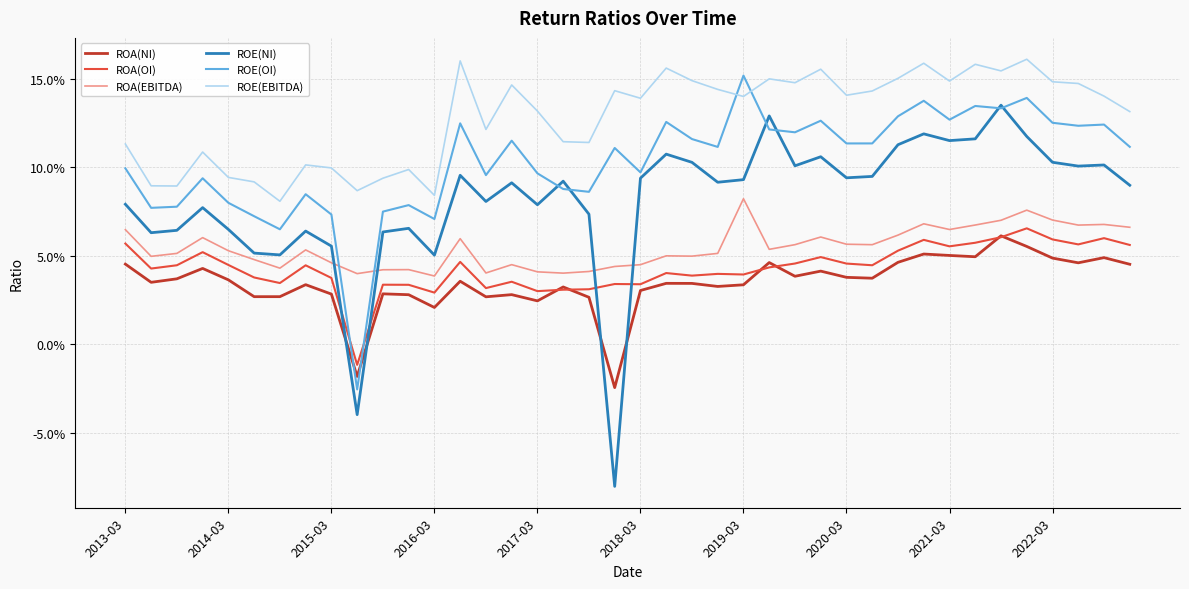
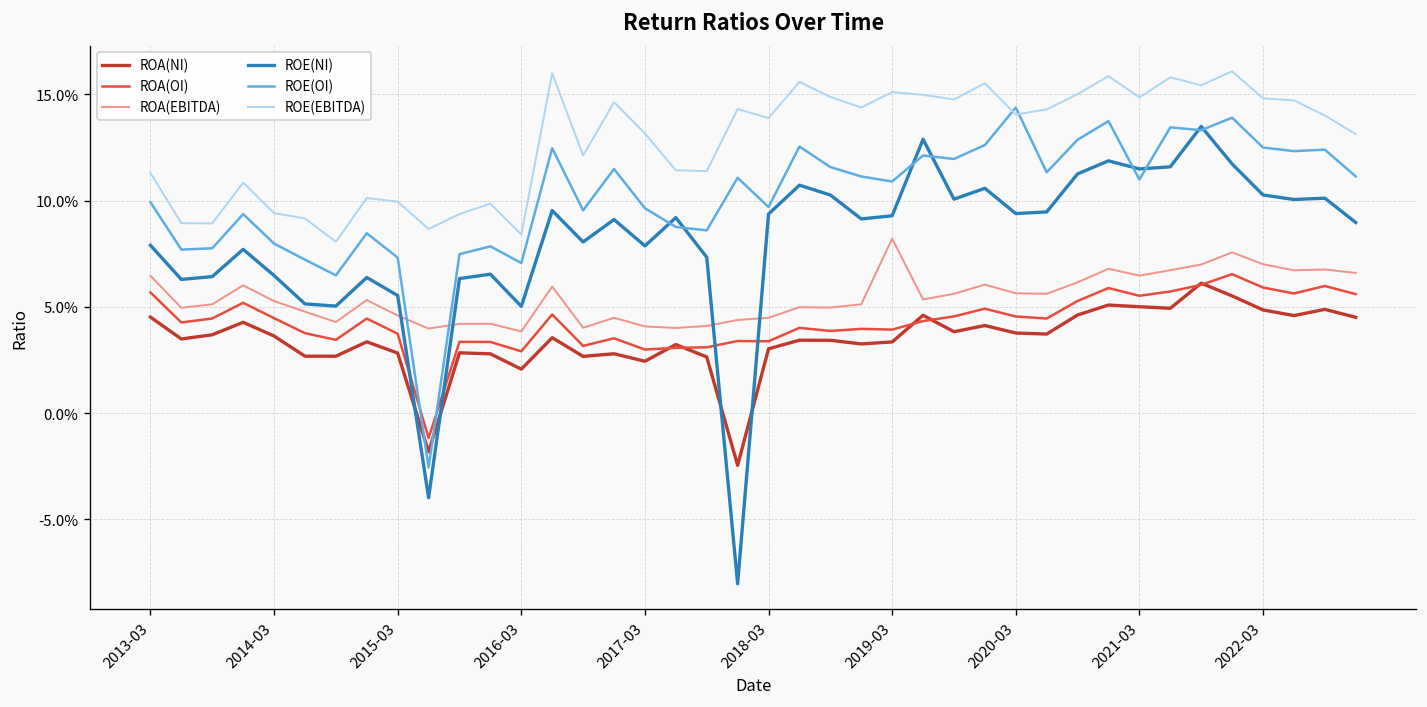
  {
    "ROA(EBITDA)": {
      "2013-03": "6.5%",
      "2014-03": "5.3%",
      "2015-03": "4.6%",
      "2016-03": "3.8%",
      "2017-03": "4.1%",
      "2018-03": "4.5%",
      "2019-03": "8.2%",
      "2020-03": "5.6%",
      "2021-03": "6.5%",
      "2022-03": "7.0%"
    },
    "ROE(NI)": {
      "2013-03": "7.9%",
      "2014-03": "6.5%",
      "2015-03": "5.5%",
      "2016-03": "5.0%",
      "2017-03": "7.9%",
      "2018-03": "9.4%",
      "2019-03": "9.3%",
      "2020-03": "9.4%",
      "2021-03": "11.5%",
      "2022-03": "10.3%"
    },
    "ROE(OI)": {
      "2013-03": "9.9%",
      "2014-03": "8.0%",
      "2015-03": "7.3%",
      "2016-03": "7.1%",
      "2017-03": "9.6%",
      "2018-03": "9.7%",
-     "2019-03": "15.2%",
-     "2020-03": "11.3%",
-     "2021-03": "12.7%",
+     "2019-03": "10.9%",
+     "2020-03": "14.4%",
+     "2021-03": "11.0%",
      "2022-03": "12.5%"
    },
    "ROE(EBITDA)": {
      "2013-03": "11.3%",
      "2014-03": "9.4%",
      "2015-03": "9.9%",
      "2016-03": "8.4%",
      "2017-03": "13.2%",
      "2018-03": "13.9%",
-     "2019-03": "14.0%",
+     "2019-03": "15.1%",
      "2020-03": "14.1%",
      "2021-03": "14.9%",
      "2022-03": "14.8%"
    }
  }
